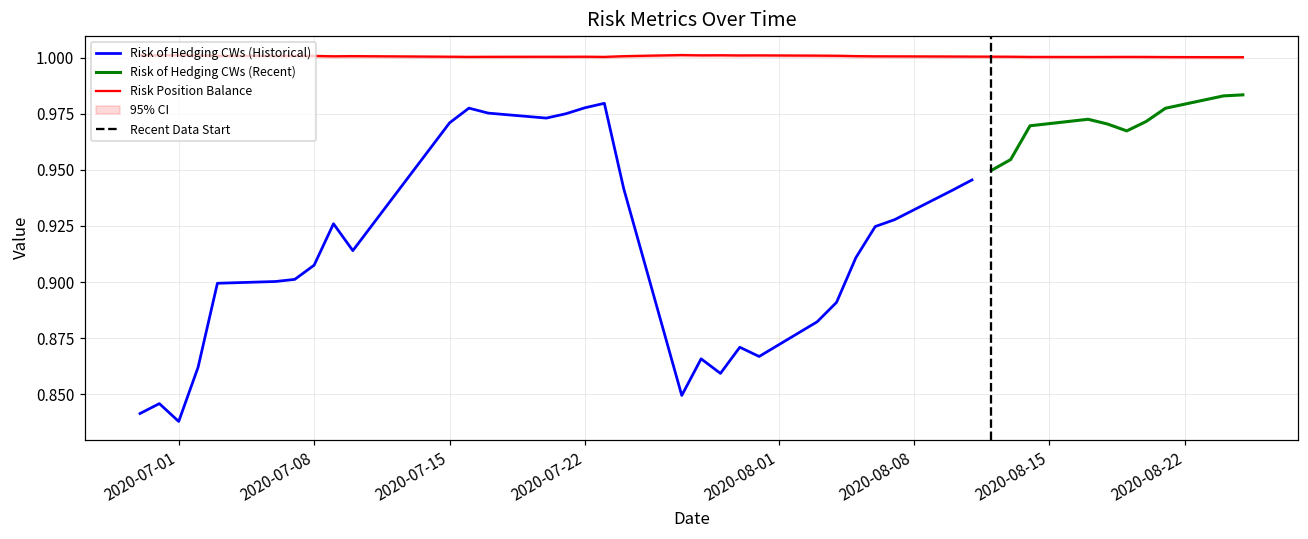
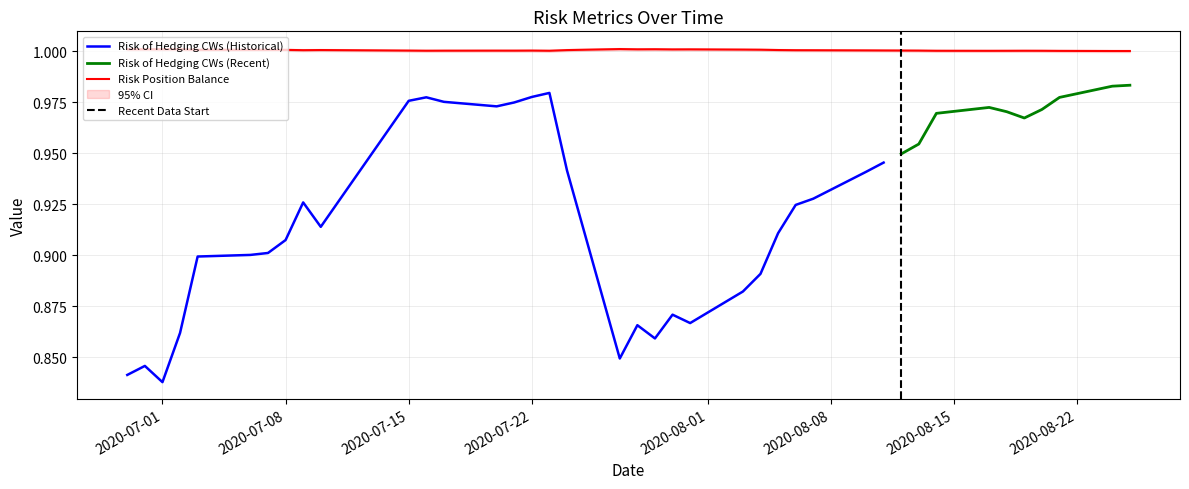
  {
    "Risk of Hedging CWs (Historical)": {
      "2020-07-01": 0.838,
      "2020-07-08": 0.908,
-     "2020-07-15": 0.971,
+     "2020-07-15": 0.976,
      "2020-07-22": 0.978
    }
  }
